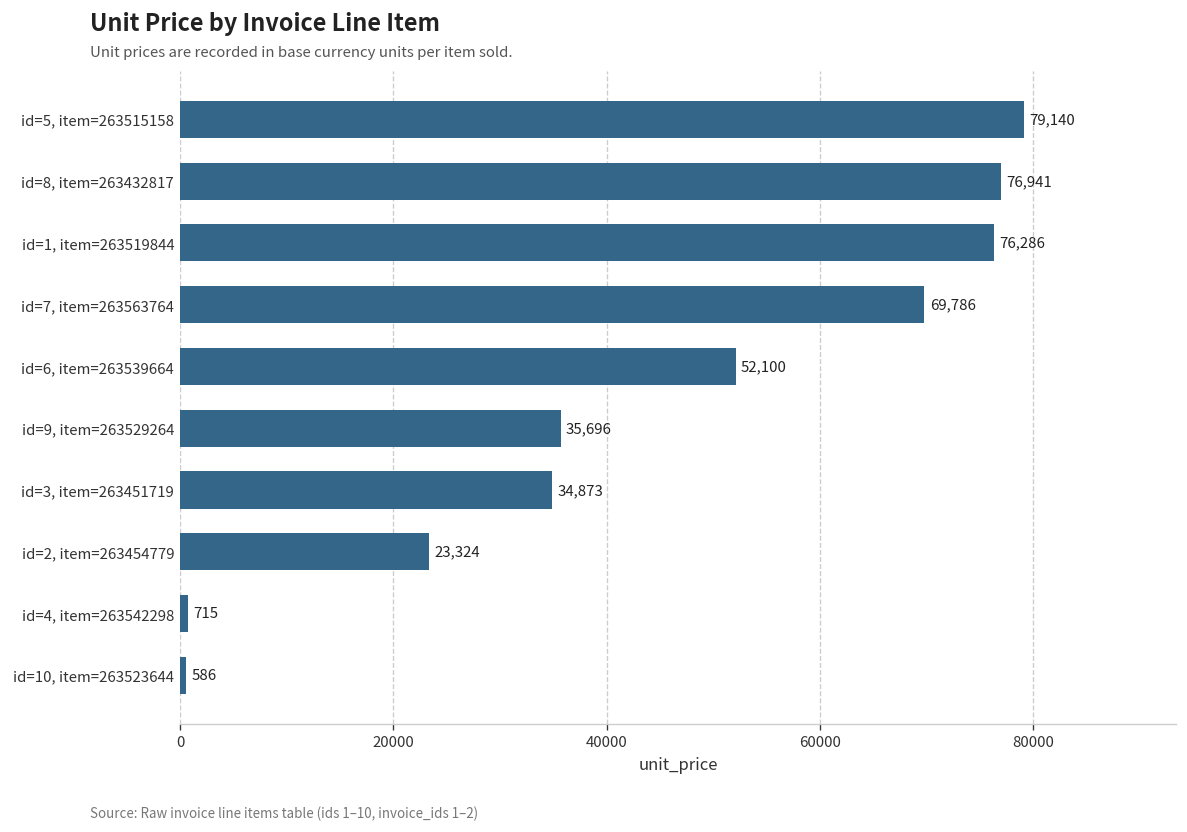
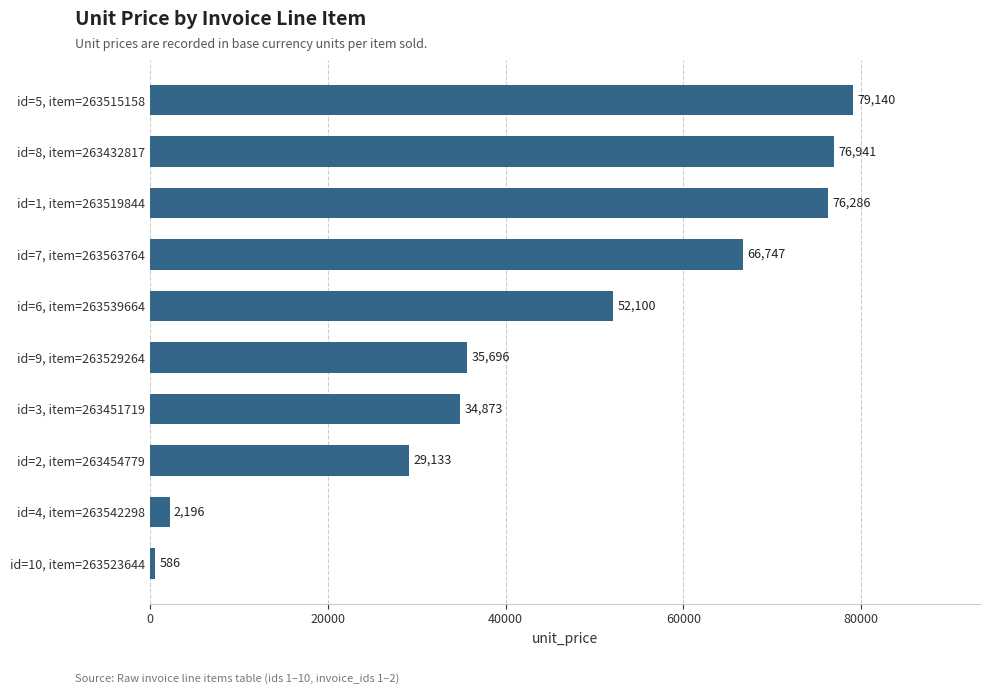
  {
    "id=5, item=263515158": "79,140",
    "id=8, item=263432817": "76,941",
    "id=1, item=263519844": "76,286",
-   "id=7, item=263563764": "69,786",
+   "id=7, item=263563764": "66,747",
    "id=6, item=263539664": "52,100",
    "id=9, item=263529264": "35,696",
    "id=3, item=263451719": "34,873",
-   "id=2, item=263454779": "23,324",
-   "id=4, item=263542298": "715",
+   "id=2, item=263454779": "29,133",
+   "id=4, item=263542298": "2,196",
    "id=10, item=263523644": "586"
  }
